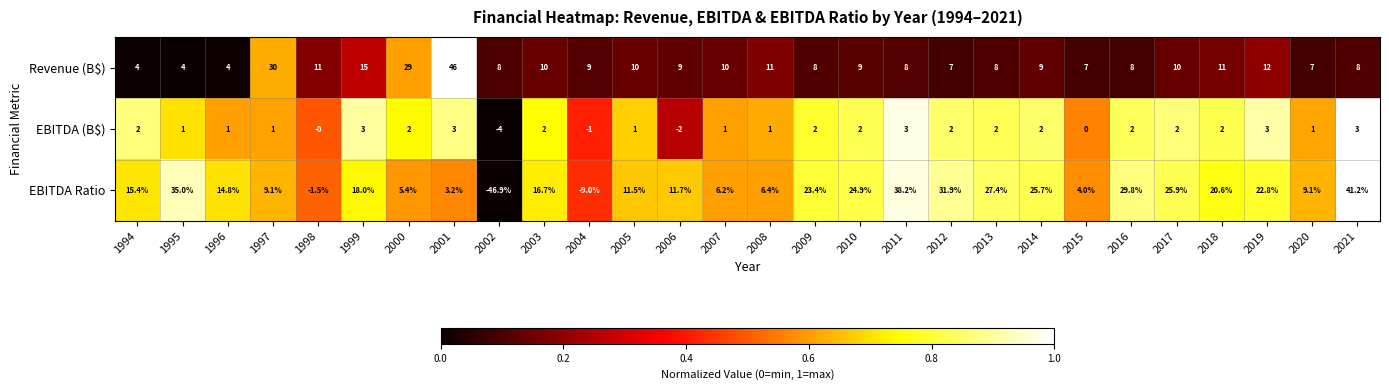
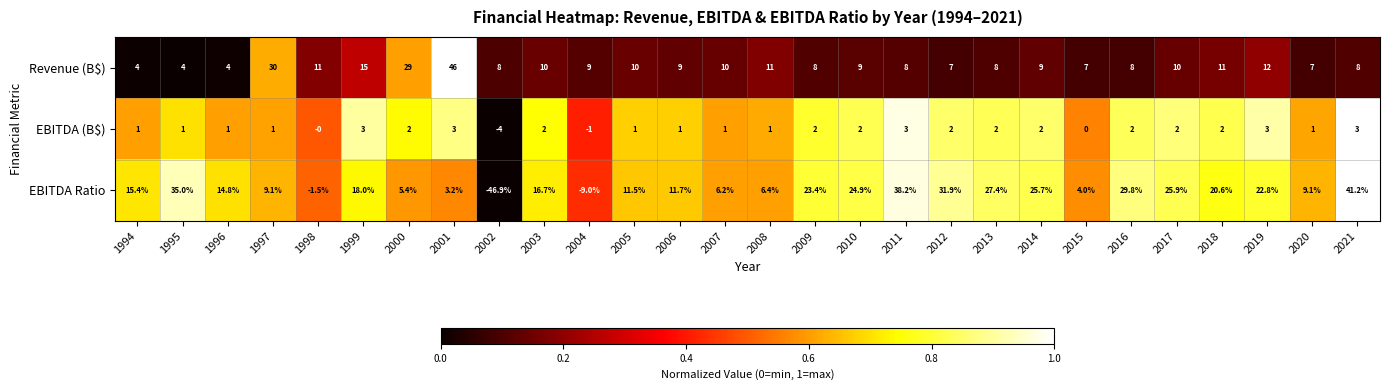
  {
    "Revenue (B$)": {
      "1994": "4",
      "1995": "4",
      "1996": "4",
      "1997": "30",
      "1998": "11",
      "1999": "15",
      "2000": "29",
      "2001": "46",
      "2002": "8",
      "2003": "10",
      "2004": "9",
      "2005": "10",
      "2006": "9",
      "2007": "10",
      "2008": "11",
      "2009": "8",
      "2010": "9",
      "2011": "8",
      "2012": "7",
      "2013": "8",
      "2014": "9",
      "2015": "7",
      "2016": "8",
      "2017": "10",
      "2018": "11",
      "2019": "12",
      "2020": "7",
      "2021": "8"
    },
    "EBITDA (B$)": {
-     "1994": "2",
+     "1994": "1",
      "1995": "1",
      "1996": "1",
      "1997": "1",
      "1998": "-0",
      "1999": "3",
      "2000": "2",
      "2001": "3",
      "2002": "-4",
      "2003": "2",
      "2004": "-1",
      "2005": "1",
-     "2006": "-2",
+     "2006": "1",
      "2007": "1",
      "2008": "1",
      "2009": "2",
      "2010": "2",
      "2011": "3",
      "2012": "2",
      "2013": "2",
      "2014": "2",
      "2015": "0",
      "2016": "2",
      "2017": "2",
      "2018": "2",
      "2019": "3",
      "2020": "1",
      "2021": "3"
    },
    "EBITDA Ratio": {
      "1994": "15.4%",
      "1995": "35.0%",
      "1996": "14.8%",
      "1997": "9.1%",
      "1998": "-1.5%",
      "1999": "18.0%",
      "2000": "5.4%",
      "2001": "3.2%",
      "2002": "-46.9%",
      "2003": "16.7%",
      "2004": "-9.0%",
      "2005": "11.5%",
      "2006": "11.7%",
      "2007": "6.2%",
      "2008": "6.4%",
      "2009": "23.4%",
      "2010": "24.9%",
      "2011": "38.2%",
      "2012": "31.9%",
      "2013": "27.4%",
      "2014": "25.7%",
      "2015": "4.0%",
      "2016": "29.8%",
      "2017": "25.9%",
      "2018": "20.6%",
      "2019": "22.8%",
      "2020": "9.1%",
      "2021": "41.2%"
    }
  }
